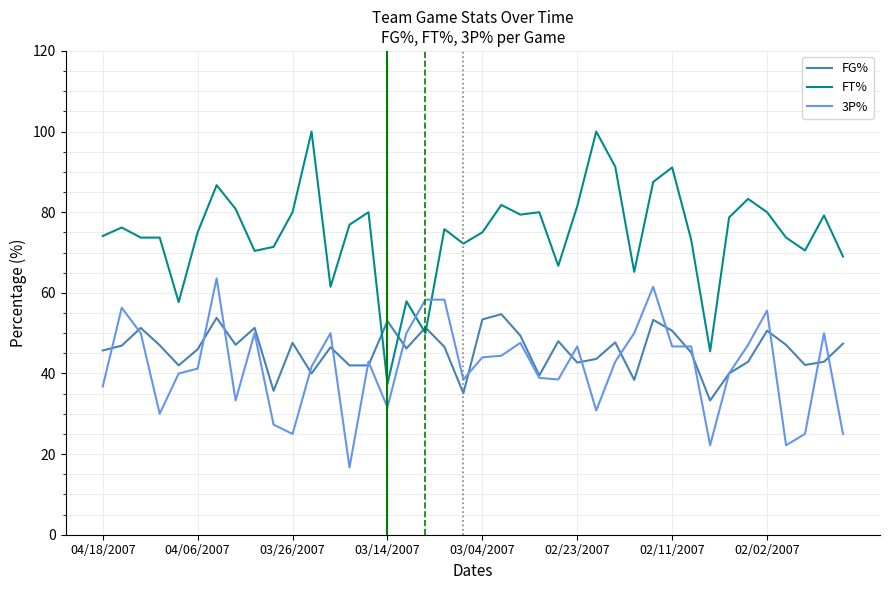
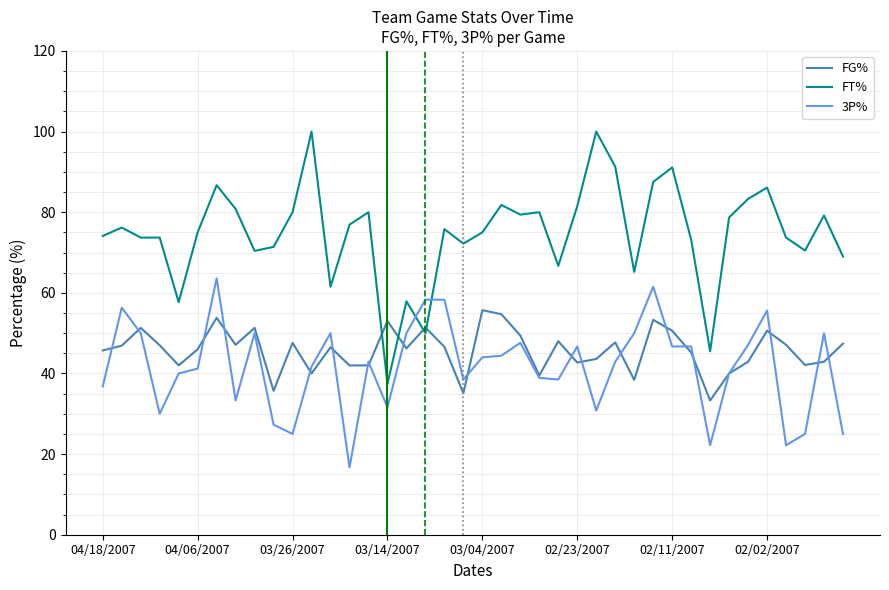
  {
    "FG%": {
      "04/18/2007": 46,
      "04/06/2007": 46,
      "03/26/2007": 48,
      "03/14/2007": 53,
-     "03/04/2007": 53,
+     "03/04/2007": 56,
      "02/23/2007": 43,
      "02/11/2007": 51,
      "02/02/2007": 51
    },
    "FT%": {
      "04/18/2007": 74,
      "04/06/2007": 75,
      "03/26/2007": 80,
      "03/14/2007": 37,
      "03/04/2007": 75,
      "02/23/2007": 82,
      "02/11/2007": 91,
-     "02/02/2007": 80
+     "02/02/2007": 86
    },
    "3P%": {
      "04/18/2007": 37,
      "04/06/2007": 41,
      "03/26/2007": 25,
      "03/14/2007": 32,
      "03/04/2007": 44,
      "02/23/2007": 47,
      "02/11/2007": 47,
      "02/02/2007": 56
    }
  }
